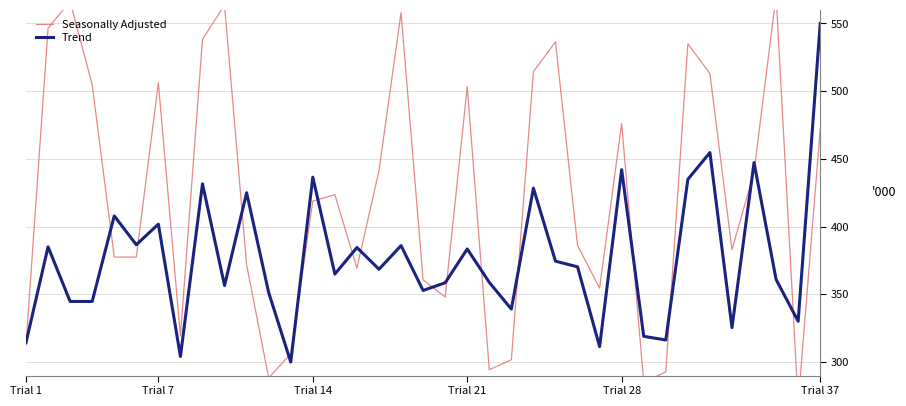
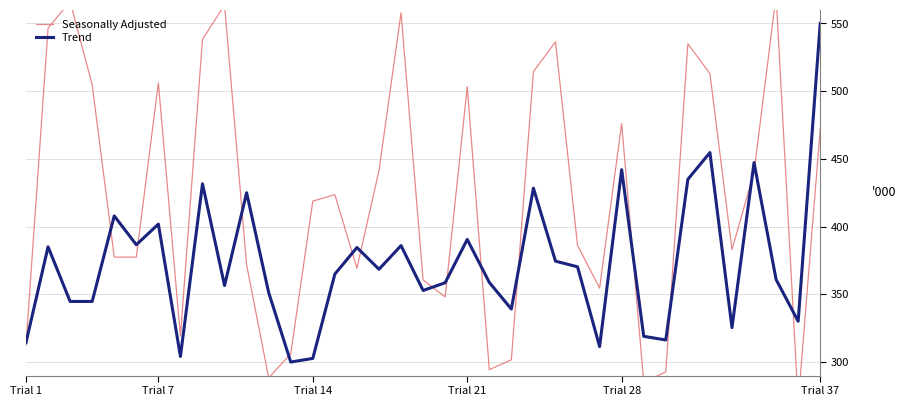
  {
    "Seasonally Adjusted": {
      "Trial 1": 312,
      "Trial 7": 506,
      "Trial 14": 419,
      "Trial 21": 503,
      "Trial 28": 476,
      "Trial 37": 472
    },
    "Trend": {
      "Trial 1": 314,
      "Trial 7": 402,
-     "Trial 14": 436,
-     "Trial 21": 383,
+     "Trial 14": 303,
+     "Trial 21": 391,
      "Trial 28": 442,
      "Trial 37": 550
    }
  }
